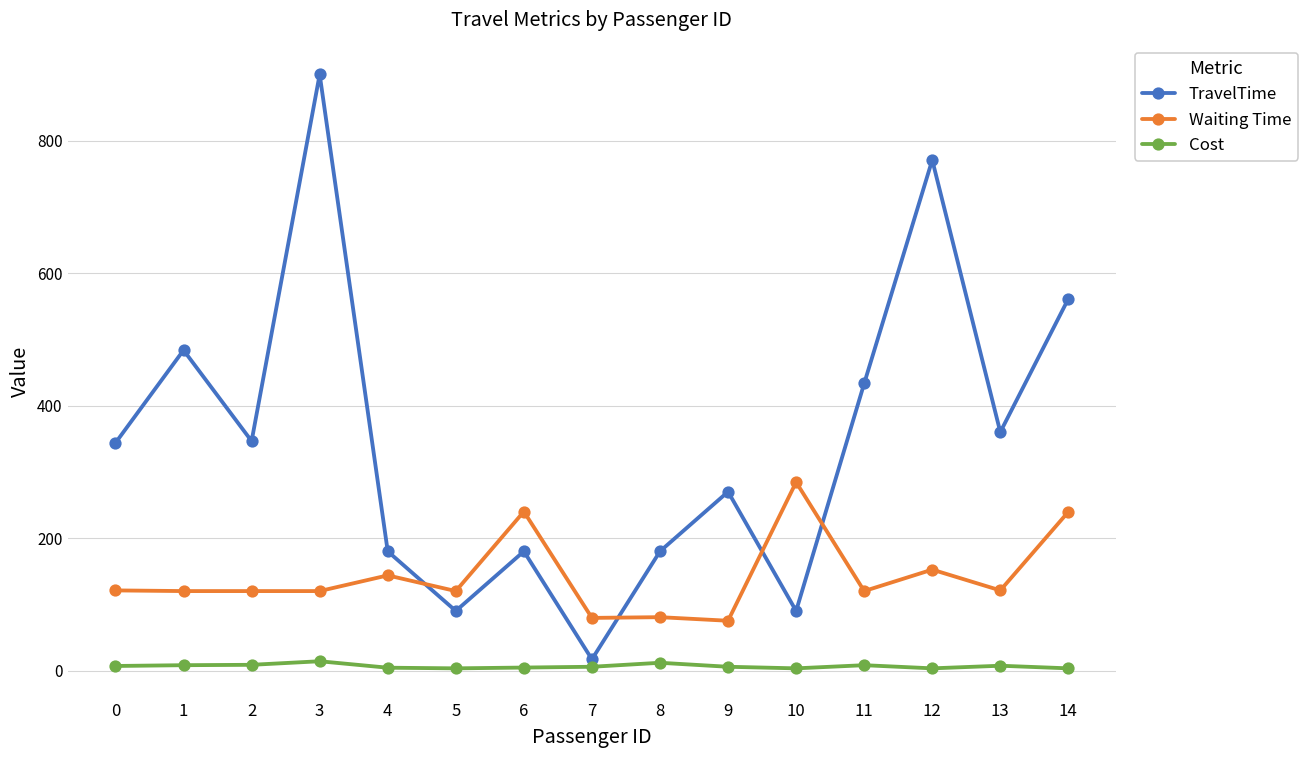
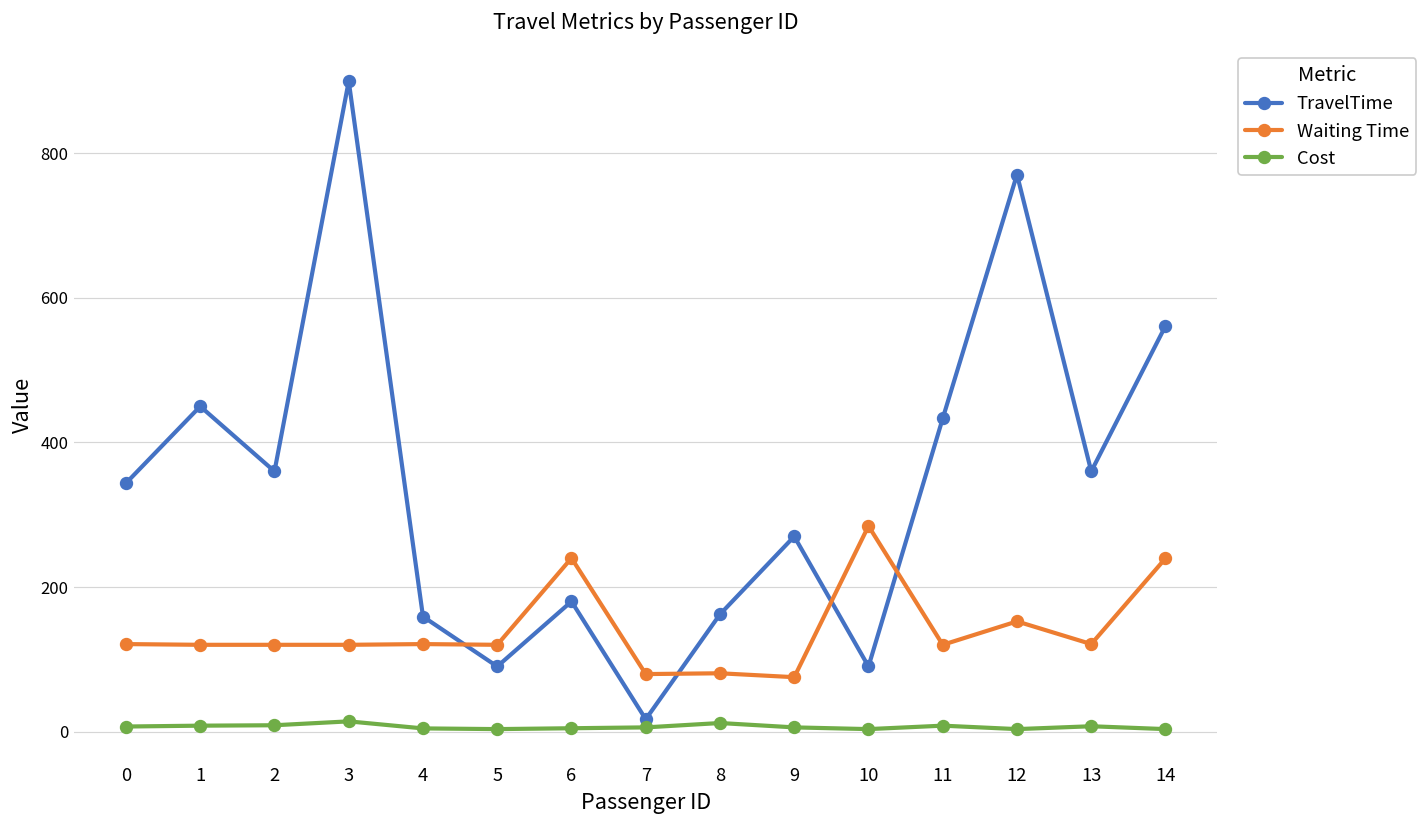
  {
    "TravelTime": {
      "0": 340,
-     "1": 480,
-     "2": 350,
+     "1": 450,
+     "2": 360,
      "3": 900,
-     "4": 180,
+     "4": 160,
      "5": 90,
      "6": 180,
      "7": 20,
-     "8": 180,
+     "8": 160,
      "9": 270,
      "10": 90,
      "11": 430,
      "12": 770,
      "13": 360,
      "14": 560
    },
    "Waiting Time": {
      "0": 120,
      "1": 120,
      "2": 120,
      "3": 120,
-     "4": 140,
+     "4": 120,
      "5": 120,
      "6": 240,
      "7": 80,
      "8": 80,
      "9": 80,
      "10": 280,
      "11": 120,
      "12": 150,
      "13": 120,
      "14": 240
    },
    "Cost": {
      "0": 10,
      "1": 10,
      "2": 10,
      "3": 10,
      "4": 0,
      "5": 0,
      "6": 0,
      "7": 10,
      "8": 10,
      "9": 10,
      "10": 0,
      "11": 10,
      "12": 0,
      "13": 10,
      "14": 0
    }
  }
